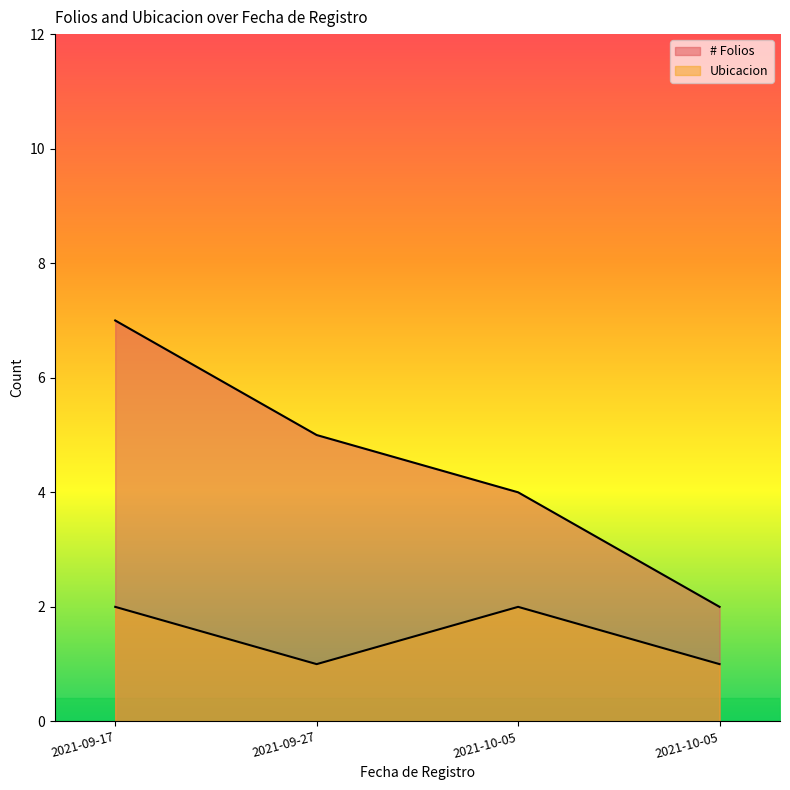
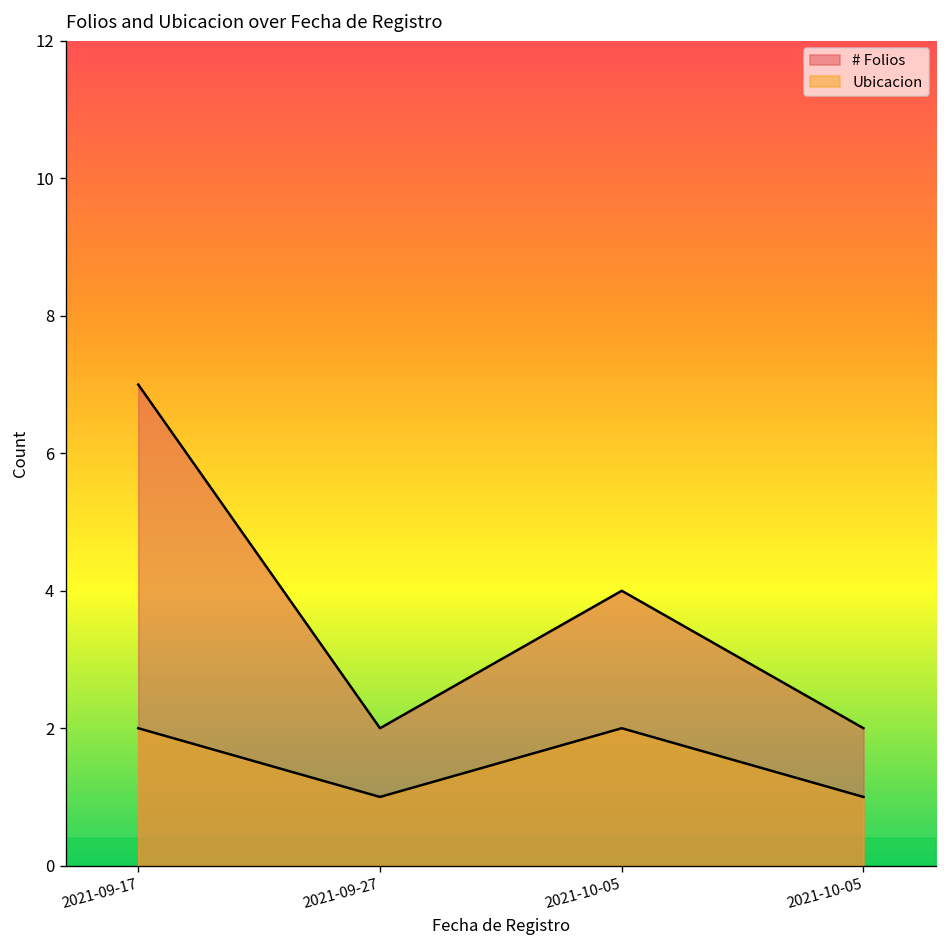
  {
    "# Folios": {
      "2021-09-17": 7,
-     "2021-09-27": 5
+     "2021-09-27": 2
    },
    "Ubicacion": {
      "2021-09-17": 2,
      "2021-09-27": 1
    }
  }
